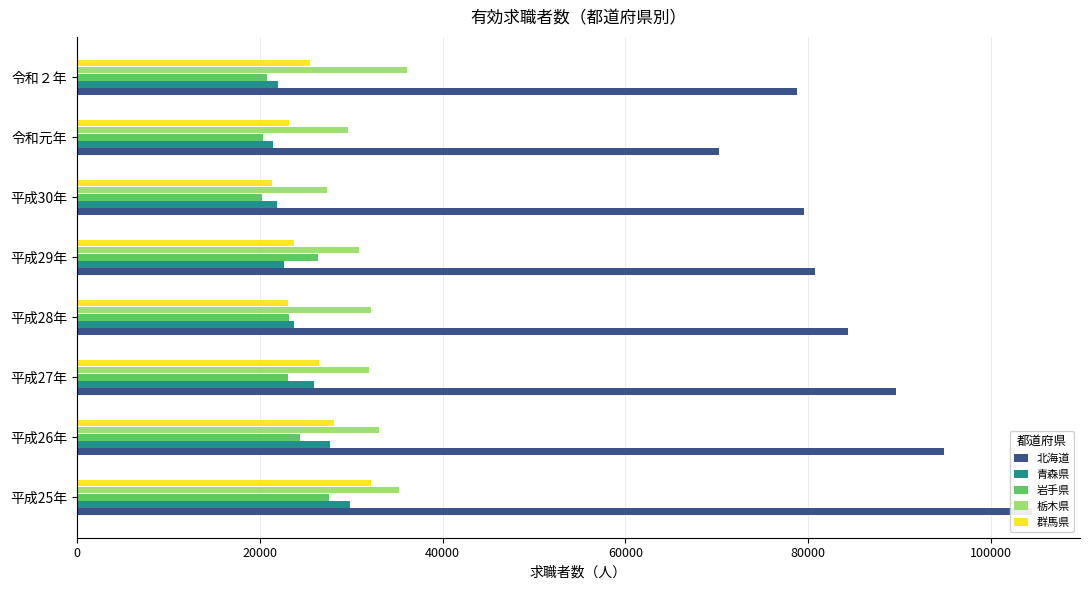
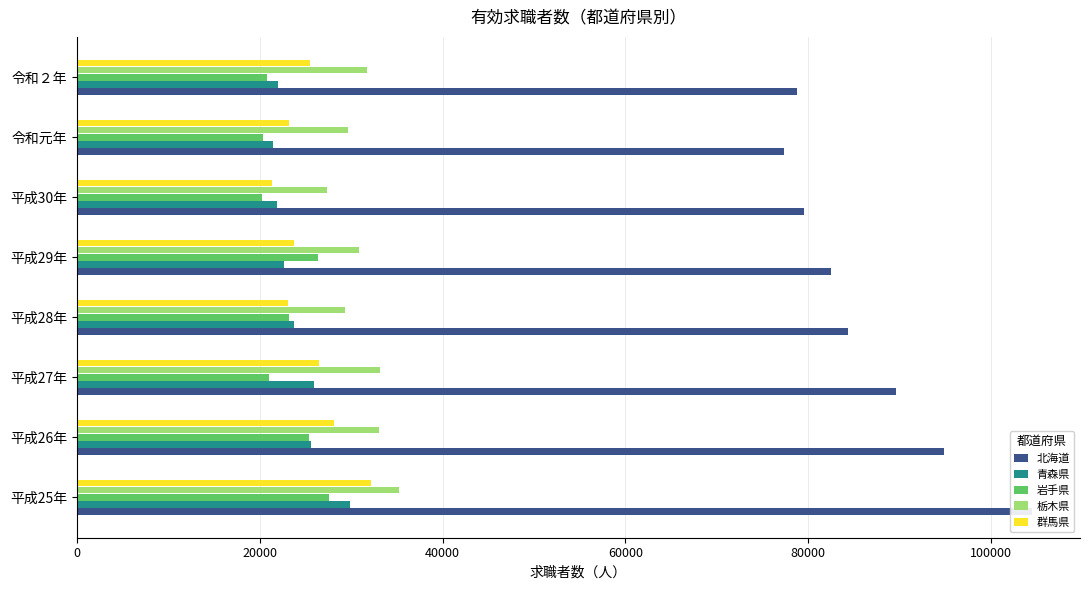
  {
    "北海道": {
      "令和２年": 79000,
-     "令和元年": 70000,
+     "令和元年": 77000,
      "平成30年": 80000,
-     "平成29年": 81000,
+     "平成29年": 82000,
      "平成28年": 84000,
      "平成27年": 90000,
      "平成26年": 95000
    },
    "青森県": {
      "令和２年": 22000,
      "令和元年": 22000,
      "平成30年": 22000,
      "平成29年": 23000,
      "平成28年": 24000,
      "平成27年": 26000,
-     "平成26年": 28000,
+     "平成26年": 26000,
      "平成25年": 30000
    },
    "岩手県": {
      "令和２年": 21000,
      "令和元年": 20000,
      "平成30年": 20000,
      "平成29年": 26000,
      "平成28年": 23000,
-     "平成27年": 23000,
-     "平成26年": 24000,
+     "平成27年": 21000,
+     "平成26年": 25000,
      "平成25年": 28000
    },
    "栃木県": {
-     "令和２年": 36000,
+     "令和２年": 32000,
      "令和元年": 30000,
      "平成30年": 27000,
      "平成29年": 31000,
-     "平成28年": 32000,
-     "平成27年": 32000,
+     "平成28年": 29000,
+     "平成27年": 33000,
      "平成26年": 33000,
      "平成25年": 35000
    },
    "群馬県": {
      "令和２年": 26000,
      "令和元年": 23000,
      "平成30年": 21000,
      "平成29年": 24000,
      "平成28年": 23000,
      "平成27年": 26000,
      "平成26年": 28000,
      "平成25年": 32000
    }
  }
